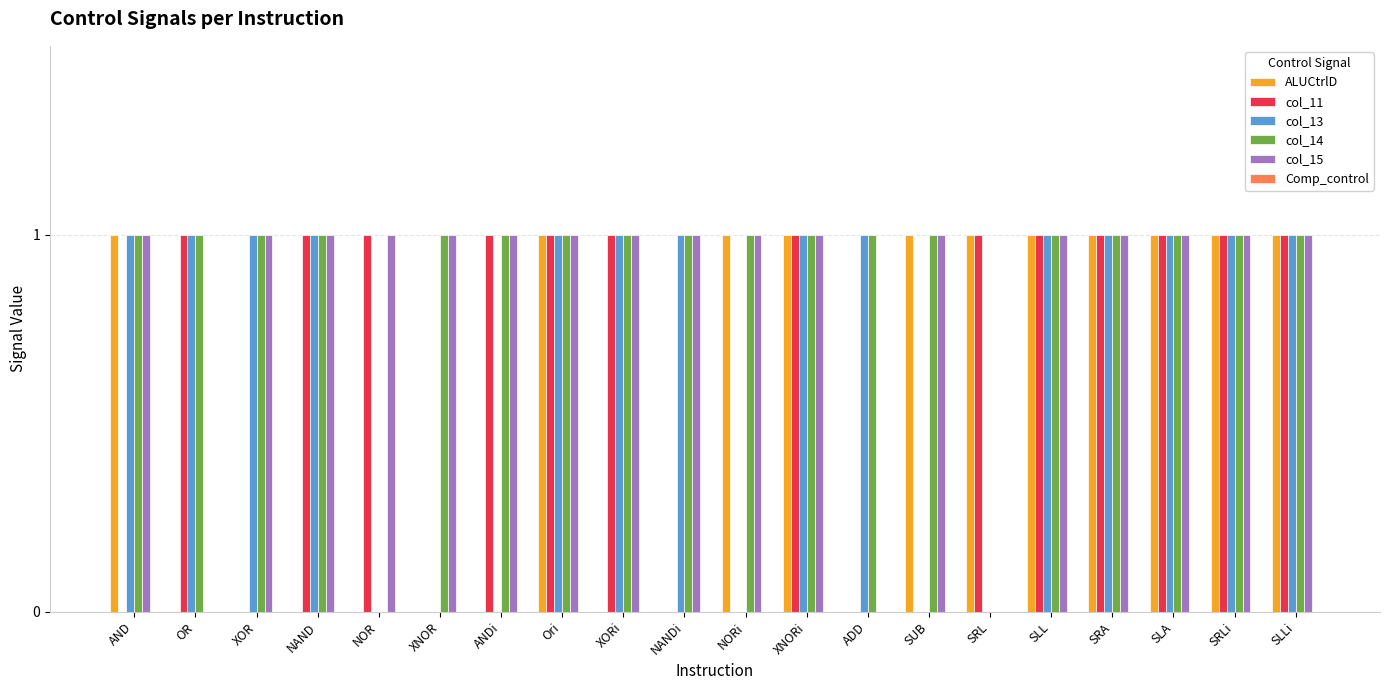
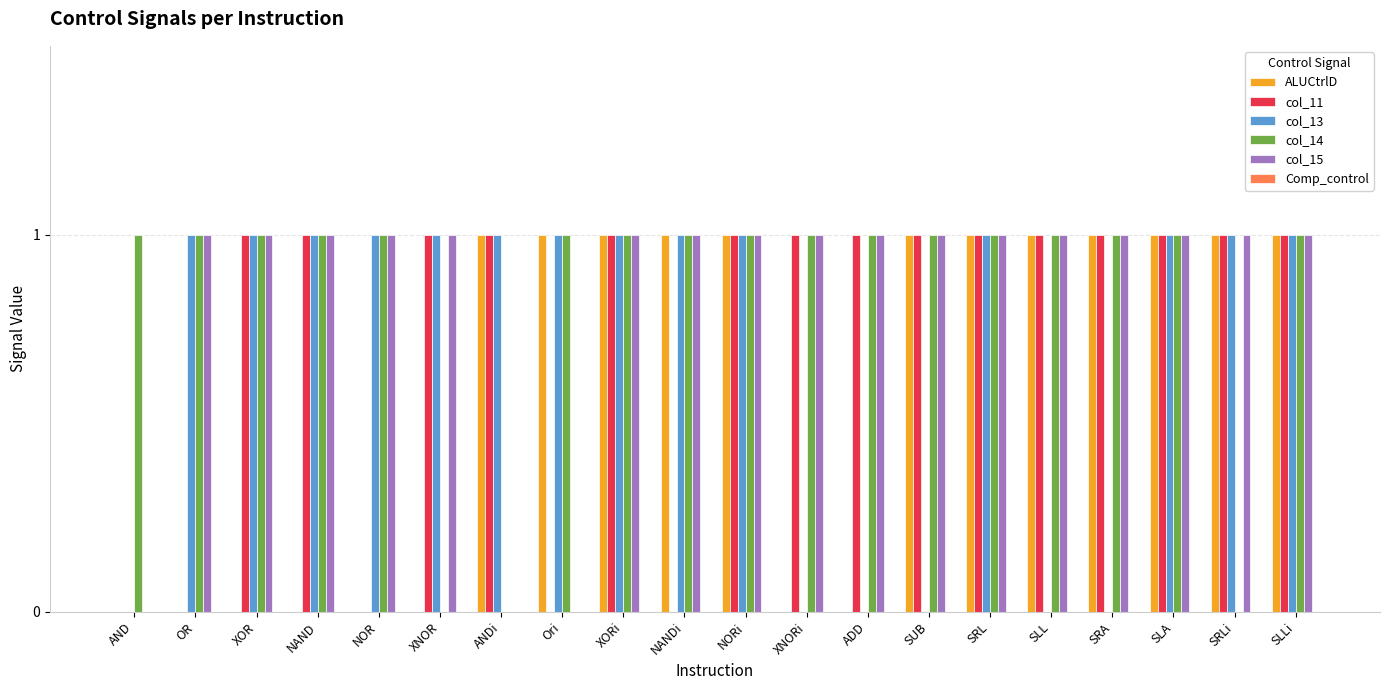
  {
    "ALUCtrlD": {
-     "AND": 1,
+     "AND": 0,
      "OR": 0,
      "XOR": 0,
      "NAND": 0,
      "NOR": 0,
      "XNOR": 0,
-     "ANDi": 0,
+     "ANDi": 1,
      "Ori": 1,
-     "XORi": 0,
-     "NANDi": 0,
+     "XORi": 1,
+     "NANDi": 1,
      "NORi": 1,
-     "XNORi": 1,
+     "XNORi": 0,
      "ADD": 0,
      "SUB": 1,
      "SRL": 1,
      "SLL": 1,
      "SRA": 1,
      "SLA": 1,
      "SRLi": 1,
      "SLLi": 1
    },
    "col_11": {
      "AND": 0,
-     "OR": 1,
-     "XOR": 0,
+     "OR": 0,
+     "XOR": 1,
      "NAND": 1,
-     "NOR": 1,
-     "XNOR": 0,
+     "NOR": 0,
+     "XNOR": 1,
      "ANDi": 1,
-     "Ori": 1,
+     "Ori": 0,
      "XORi": 1,
      "NANDi": 0,
-     "NORi": 0,
+     "NORi": 1,
      "XNORi": 1,
-     "ADD": 0,
-     "SUB": 0,
+     "ADD": 1,
+     "SUB": 1,
      "SRL": 1,
      "SLL": 1,
      "SRA": 1,
      "SLA": 1,
      "SRLi": 1,
      "SLLi": 1
    },
    "col_13": {
-     "AND": 1,
+     "AND": 0,
      "OR": 1,
      "XOR": 1,
      "NAND": 1,
-     "NOR": 0,
-     "XNOR": 0,
-     "ANDi": 0,
+     "NOR": 1,
+     "XNOR": 1,
+     "ANDi": 1,
      "Ori": 1,
      "XORi": 1,
      "NANDi": 1,
-     "NORi": 0,
-     "XNORi": 1,
-     "ADD": 1,
+     "NORi": 1,
+     "XNORi": 0,
+     "ADD": 0,
      "SUB": 0,
-     "SRL": 0,
-     "SLL": 1,
-     "SRA": 1,
+     "SRL": 1,
+     "SLL": 0,
+     "SRA": 0,
      "SLA": 1,
      "SRLi": 1,
      "SLLi": 1
    },
    "col_14": {
      "AND": 1,
      "OR": 1,
      "XOR": 1,
      "NAND": 1,
-     "NOR": 0,
-     "XNOR": 1,
-     "ANDi": 1,
+     "NOR": 1,
+     "XNOR": 0,
+     "ANDi": 0,
      "Ori": 1,
      "XORi": 1,
      "NANDi": 1,
      "NORi": 1,
      "XNORi": 1,
      "ADD": 1,
      "SUB": 1,
-     "SRL": 0,
+     "SRL": 1,
      "SLL": 1,
      "SRA": 1,
      "SLA": 1,
-     "SRLi": 1,
+     "SRLi": 0,
      "SLLi": 1
    },
    "col_15": {
-     "AND": 1,
-     "OR": 0,
+     "AND": 0,
+     "OR": 1,
      "XOR": 1,
      "NAND": 1,
      "NOR": 1,
      "XNOR": 1,
-     "ANDi": 1,
-     "Ori": 1,
+     "ANDi": 0,
+     "Ori": 0,
      "XORi": 1,
      "NANDi": 1,
      "NORi": 1,
      "XNORi": 1,
-     "ADD": 0,
+     "ADD": 1,
      "SUB": 1,
-     "SRL": 0,
+     "SRL": 1,
      "SLL": 1,
      "SRA": 1,
      "SLA": 1,
      "SRLi": 1,
      "SLLi": 1
    },
    "Comp_control": {
      "AND": 0,
      "OR": 0,
      "XOR": 0,
      "NAND": 0,
      "NOR": 0,
      "XNOR": 0,
      "ANDi": 0,
      "Ori": 0,
      "XORi": 0,
      "NANDi": 0,
      "NORi": 0,
      "XNORi": 0,
      "ADD": 0,
      "SUB": 0,
      "SRL": 0,
      "SLL": 0,
      "SRA": 0,
      "SLA": 0,
      "SRLi": 0,
      "SLLi": 0
    }
  }
